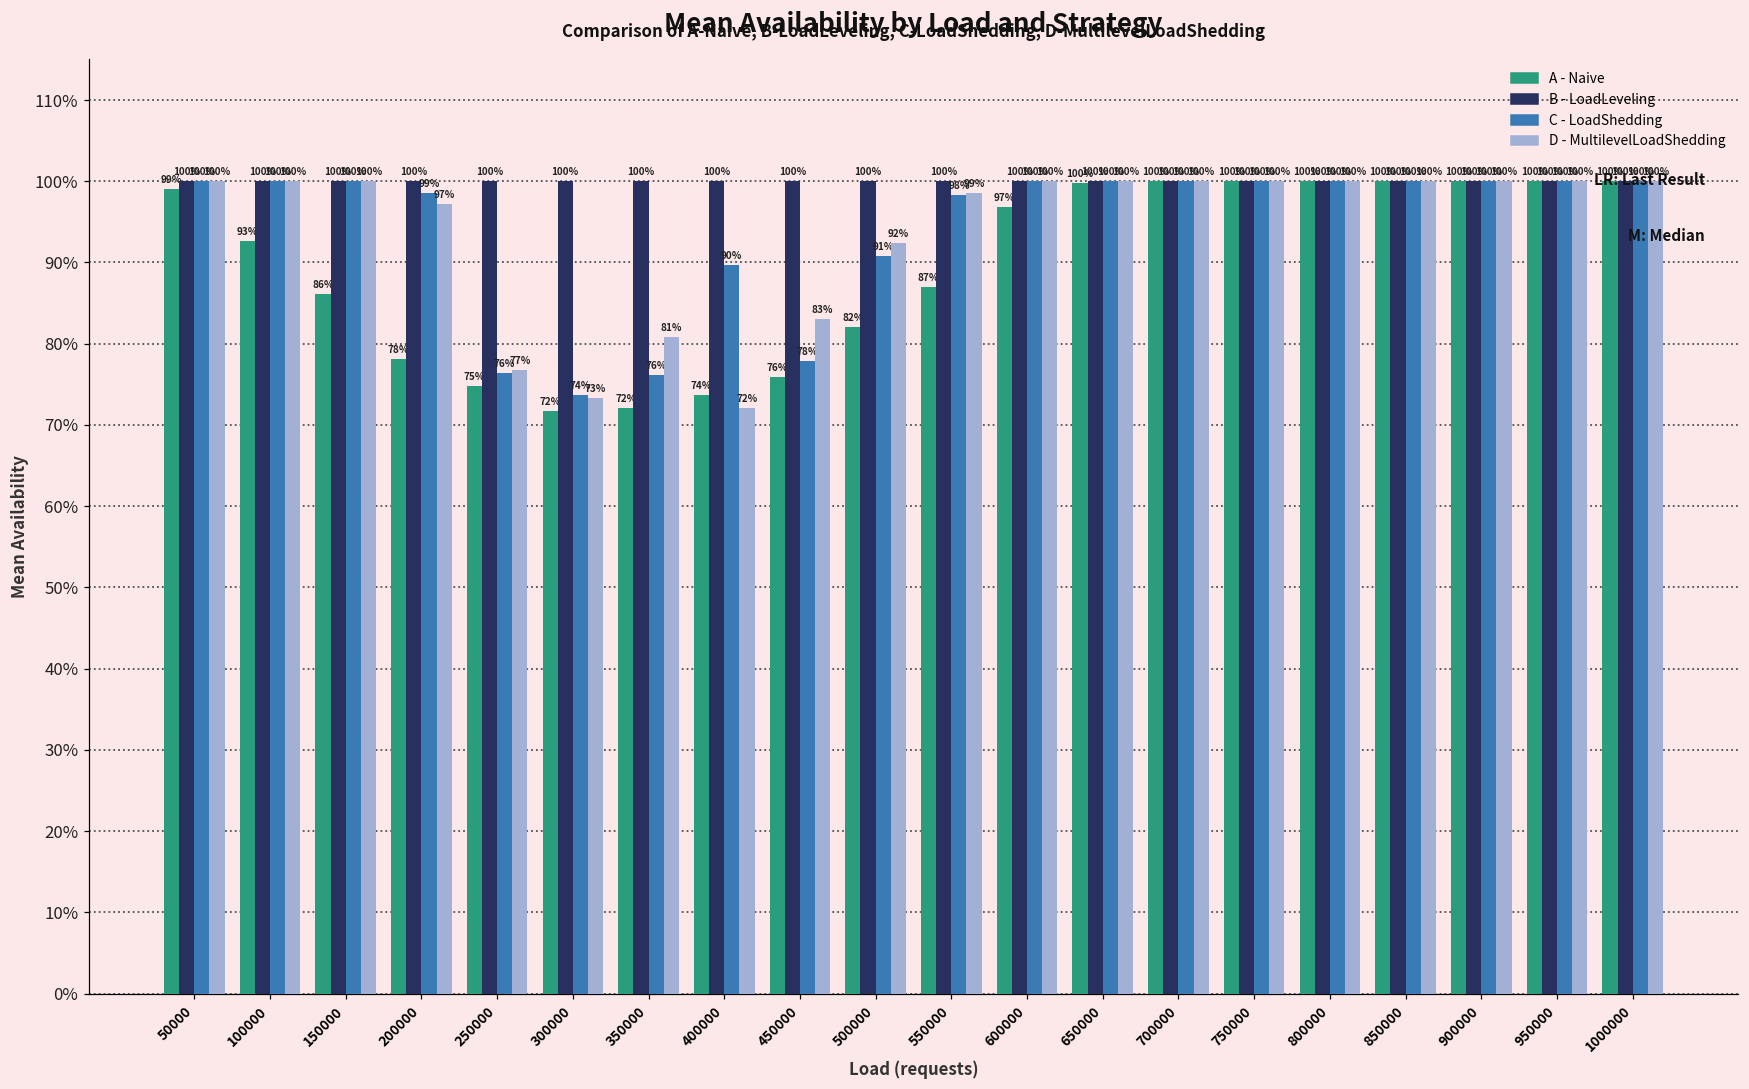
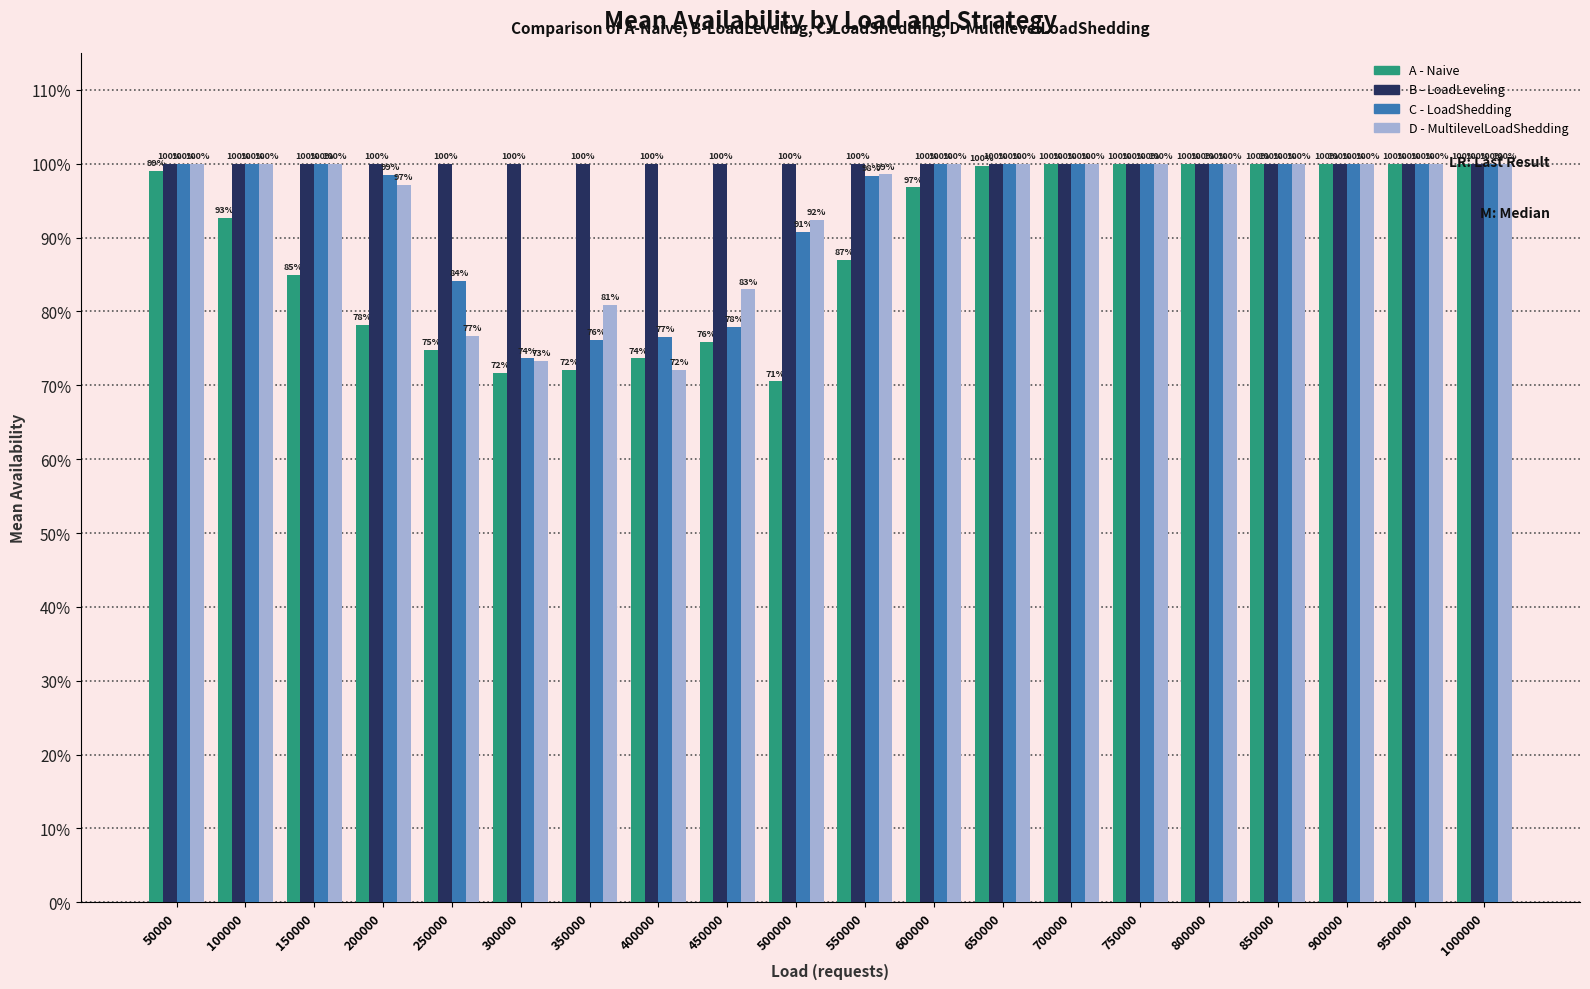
  {
    "A - Naive": {
      "50000": "99%",
      "100000": "93%",
-     "150000": "86%",
+     "150000": "85%",
      "200000": "78%",
      "250000": "75%",
      "300000": "72%",
      "350000": "72%",
      "400000": "74%",
      "450000": "76%",
-     "500000": "82%",
+     "500000": "71%",
      "550000": "87%",
      "600000": "97%"
    },
    "B - LoadLeveling": {
      "200000": "100%",
      "250000": "100%",
      "300000": "100%",
      "350000": "100%",
      "400000": "100%",
      "450000": "100%",
      "500000": "100%",
      "550000": "100%"
    },
    "C - LoadShedding": {
      "200000": "99%",
-     "250000": "76%",
+     "250000": "84%",
      "350000": "76%",
-     "400000": "90%",
+     "400000": "77%",
      "450000": "78%",
      "500000": "91%"
    },
    "D - MultilevelLoadShedding": {
      "200000": "97%",
      "350000": "81%",
      "400000": "72%",
      "450000": "83%",
      "500000": "92%"
    }
  }
